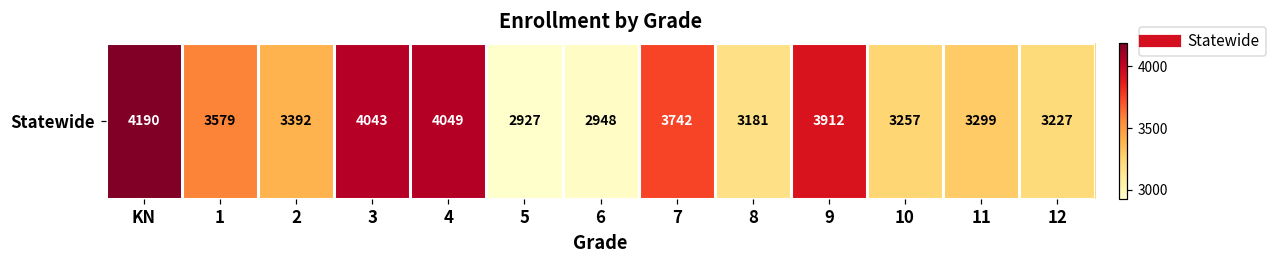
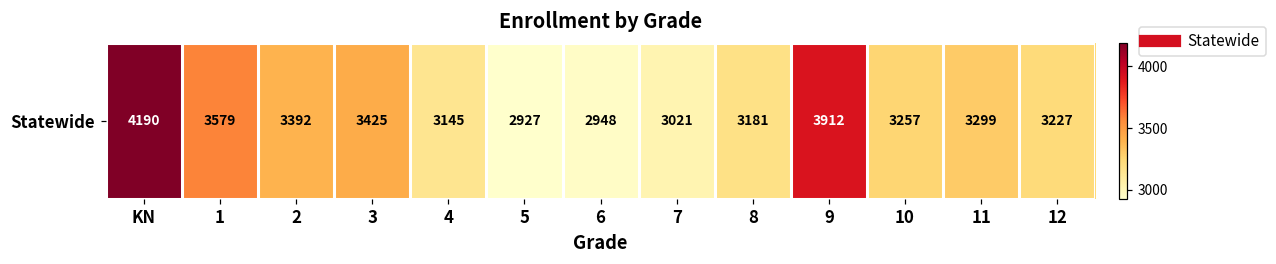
  {
    "Statewide": {
      "KN": 4190,
      "1": 3579,
      "2": 3392,
-     "3": 4043,
-     "4": 4049,
+     "3": 3425,
+     "4": 3145,
      "5": 2927,
      "6": 2948,
-     "7": 3742,
+     "7": 3021,
      "8": 3181,
      "9": 3912,
      "10": 3257,
      "11": 3299,
      "12": 3227
    }
  }
